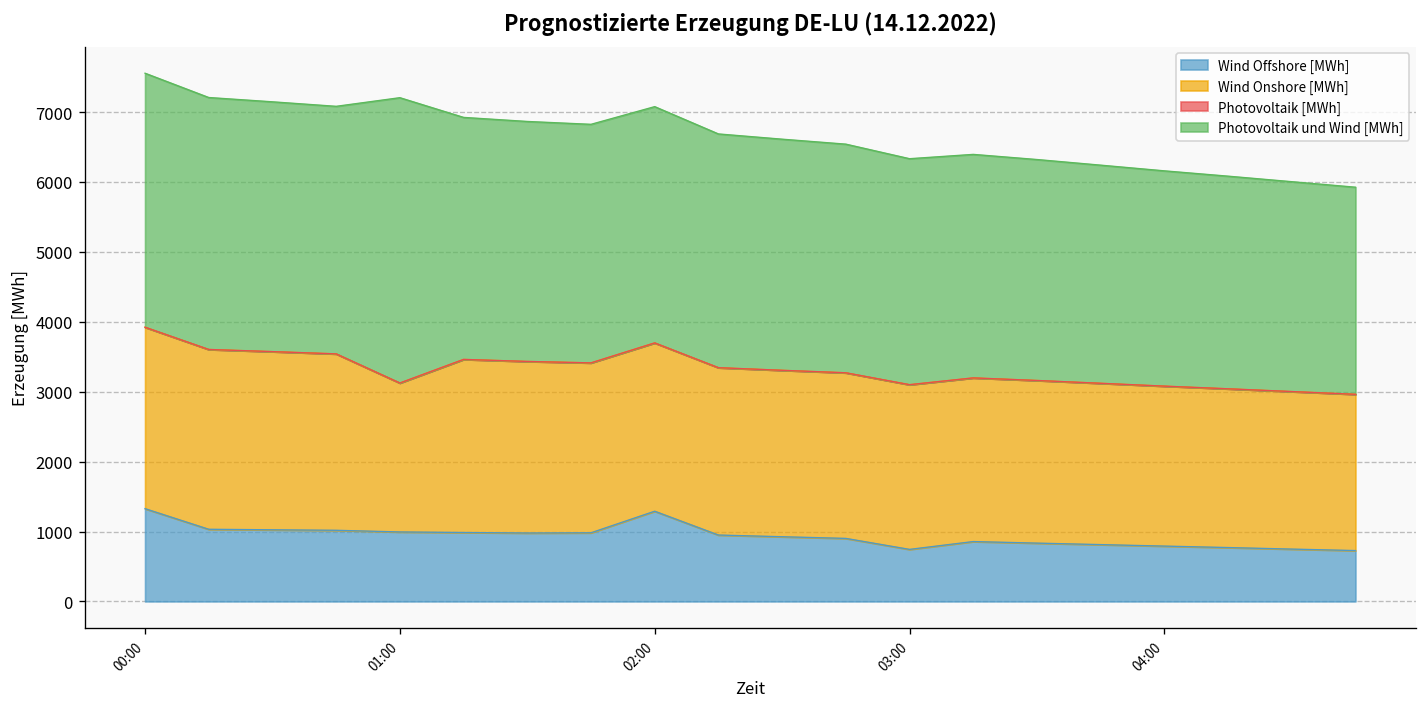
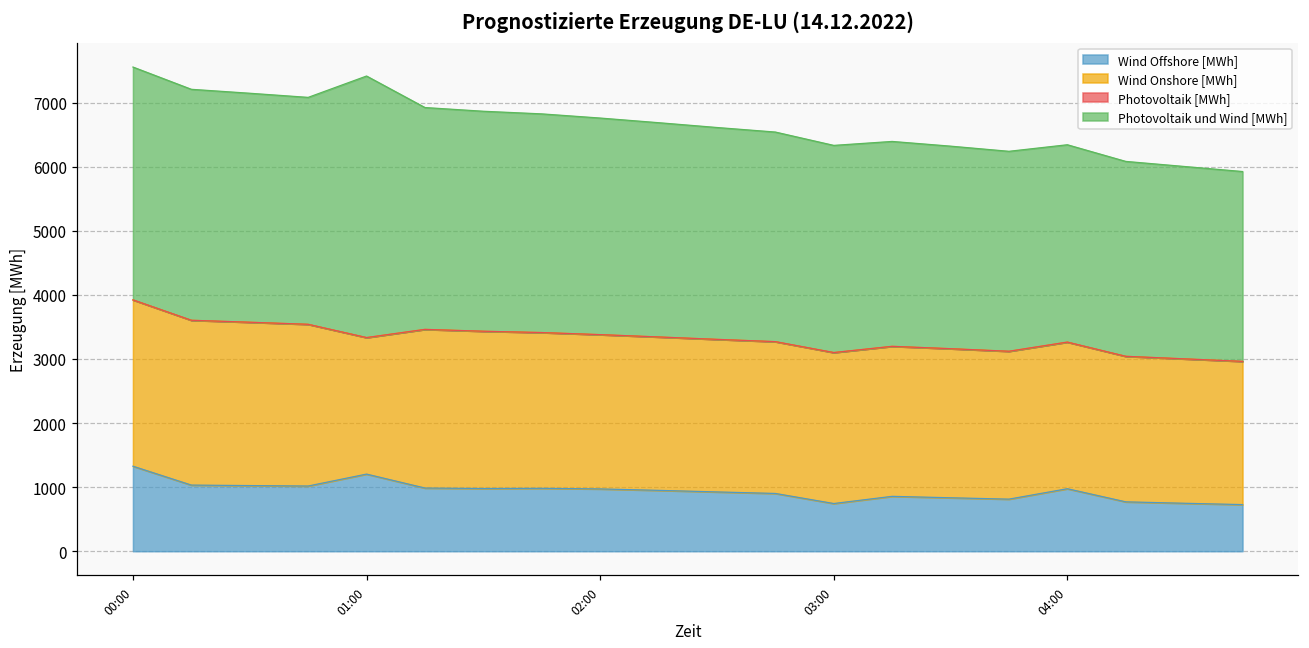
  {
    "Wind Offshore [MWh]": {
      "00:00": 1300,
-     "01:00": 1000,
-     "02:00": 1300,
+     "01:00": 1200,
+     "02:00": 1000,
      "03:00": 700,
-     "04:00": 800
+     "04:00": 1000
    },
    "Photovoltaik und Wind [MWh]": {
      "00:00": 3600,
      "01:00": 4100,
      "02:00": 3400,
      "03:00": 3200,
      "04:00": 3100
    }
  }
